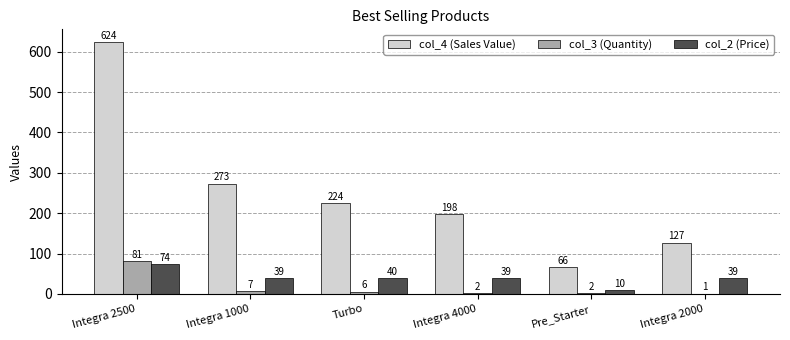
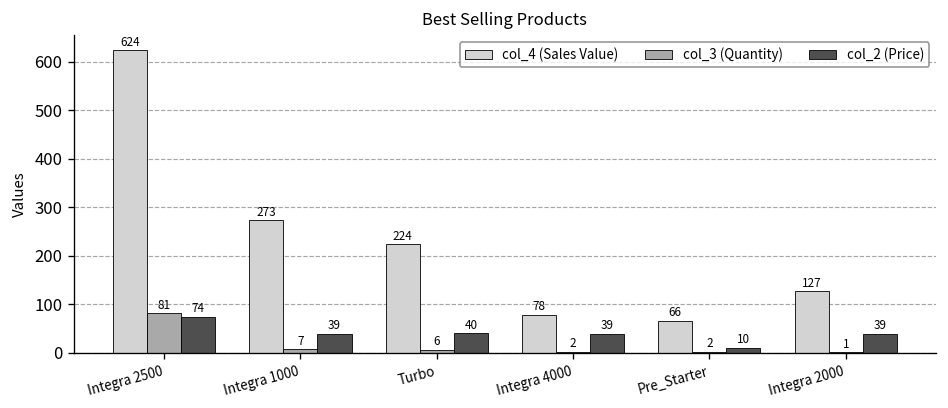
  {
    "col_4 (Sales Value)": {
      "Integra 2500": 624,
      "Integra 1000": 273,
      "Turbo": 224,
-     "Integra 4000": 198,
+     "Integra 4000": 78,
      "Pre_Starter": 66,
      "Integra 2000": 127
    },
    "col_3 (Quantity)": {
      "Integra 2500": 81,
      "Integra 1000": 7,
      "Turbo": 6,
      "Integra 4000": 2,
      "Pre_Starter": 2,
      "Integra 2000": 1
    },
    "col_2 (Price)": {
      "Integra 2500": 74,
      "Integra 1000": 39,
      "Turbo": 40,
      "Integra 4000": 39,
      "Pre_Starter": 10,
      "Integra 2000": 39
    }
  }
